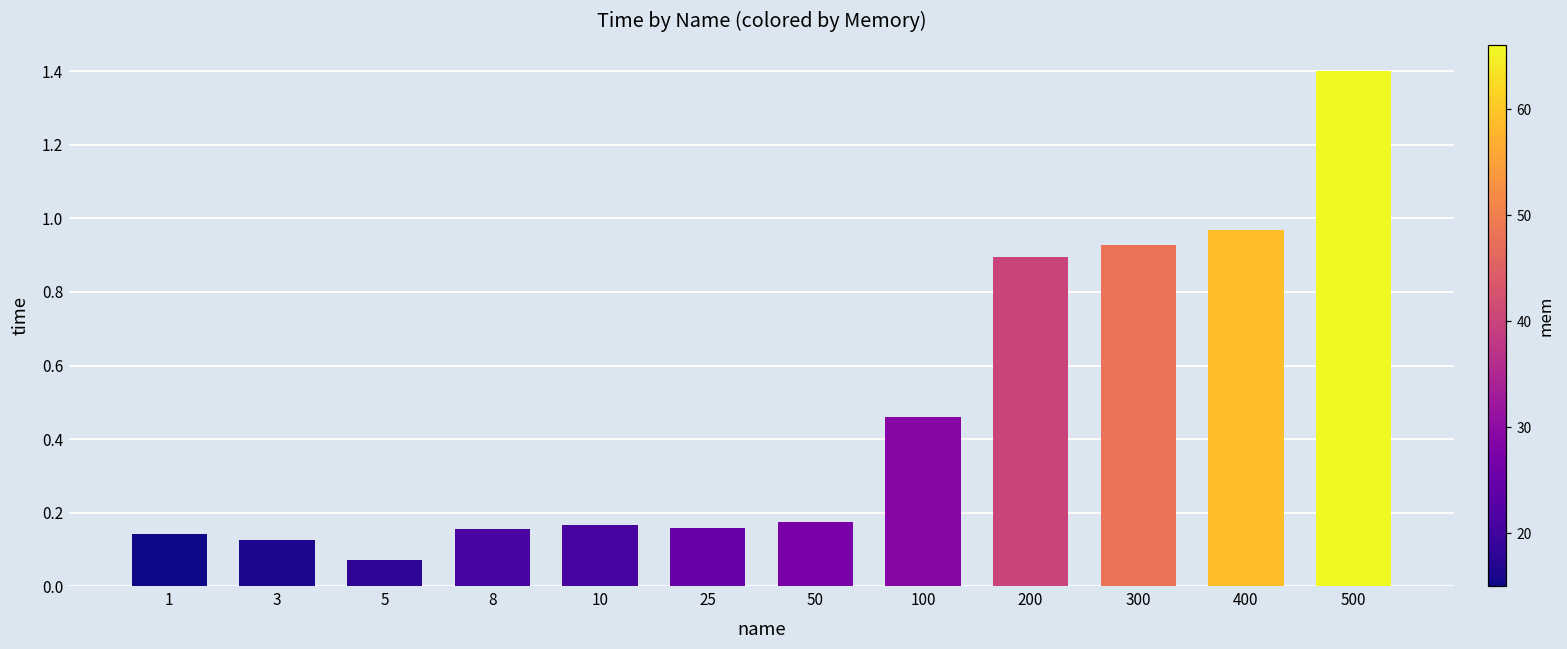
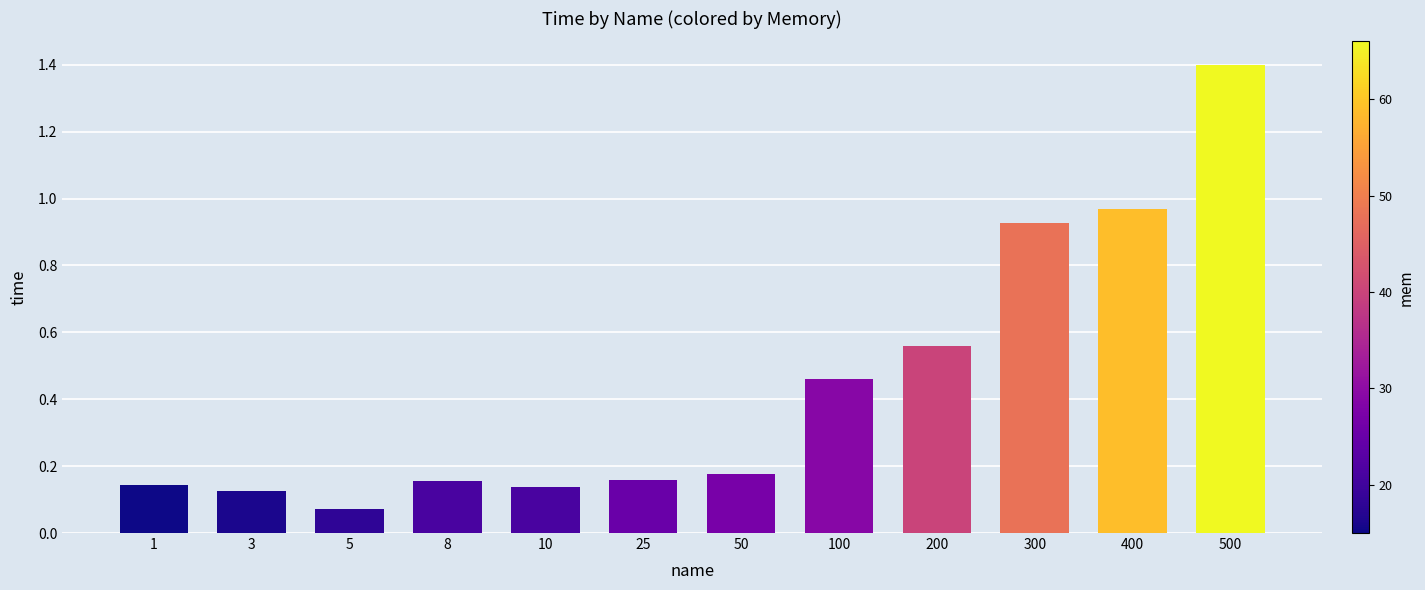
  {
    "1": 0.14,
    "3": 0.13,
    "5": 0.07,
    "8": 0.16,
-   "10": 0.17,
+   "10": 0.14,
    "25": 0.16,
    "50": 0.18,
    "100": 0.46,
-   "200": 0.90,
+   "200": 0.56,
    "300": 0.93,
    "400": 0.97,
    "500": 1.40
  }
